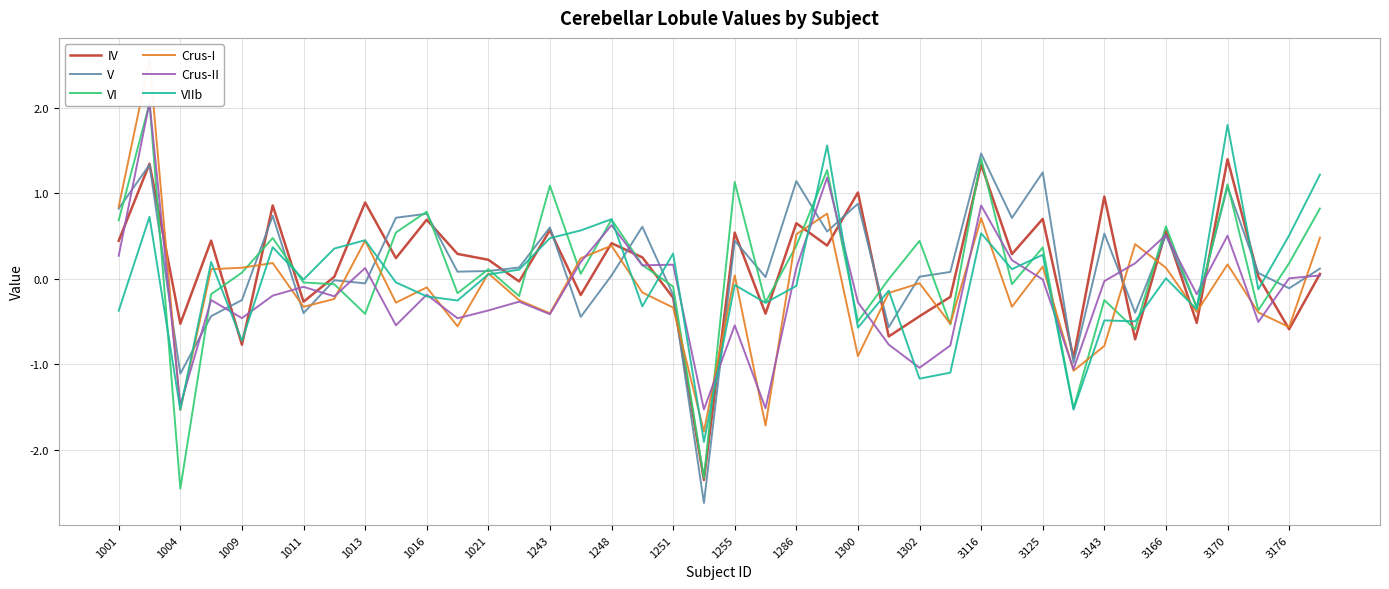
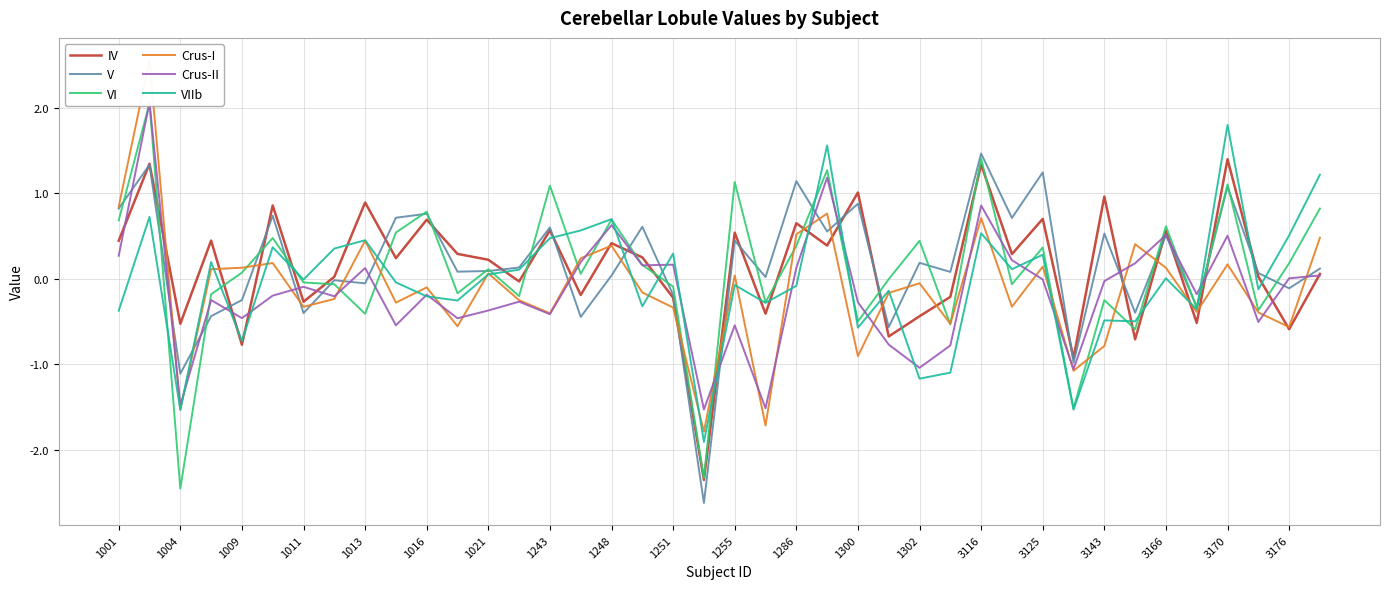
  {
    "IV": {
      "1001": 0.4,
      "1004": -0.5,
      "1009": -0.8,
      "1011": -0.3,
      "1013": 0.9,
      "1016": 0.7,
      "1021": 0.2,
      "1243": 0.6,
      "1251": -0.2,
      "1255": 0.5,
      "1286": 0.7,
      "1300": 1.0,
      "1302": -0.4,
      "3116": 1.3,
      "3125": 0.7,
      "3143": 1.0,
      "3166": 0.6,
      "3170": 1.4
    },
    "V": {
      "1004": -1.1,
      "1009": -0.2,
      "1011": -0.4,
      "1013": -0.1,
      "1243": 0.6,
      "1248": 0.0,
      "1251": -0.2,
      "1255": 0.4,
      "1286": 1.1,
      "1300": 0.9,
-     "1302": 0.0,
+     "1302": 0.2,
      "3116": 1.5,
      "3125": 1.2,
      "3143": 0.5,
      "3176": -0.1
    },
    "Crus-I": {
      "1009": 0.1,
      "1011": -0.3,
      "1016": -0.1,
      "1251": -0.3,
      "1255": 0.0,
      "1286": 0.5,
      "1300": -0.9,
      "1302": -0.1,
      "3116": 0.7,
      "3125": 0.1,
      "3143": -0.8,
      "3166": 0.1,
      "3170": 0.2
    },
    "Crus-II": {
      "1001": 0.3,
      "1004": -1.5,
      "1009": -0.5,
      "1011": -0.1,
      "1013": 0.1,
      "1021": -0.4,
      "1248": 0.6,
      "1251": 0.2,
      "1255": -0.5,
      "1286": 0.1,
      "1300": -0.3,
      "1302": -1.0,
      "3116": 0.9,
      "3125": 0.0,
      "3143": 0.0,
      "3170": 0.5,
      "3176": 0.0
    }
  }
